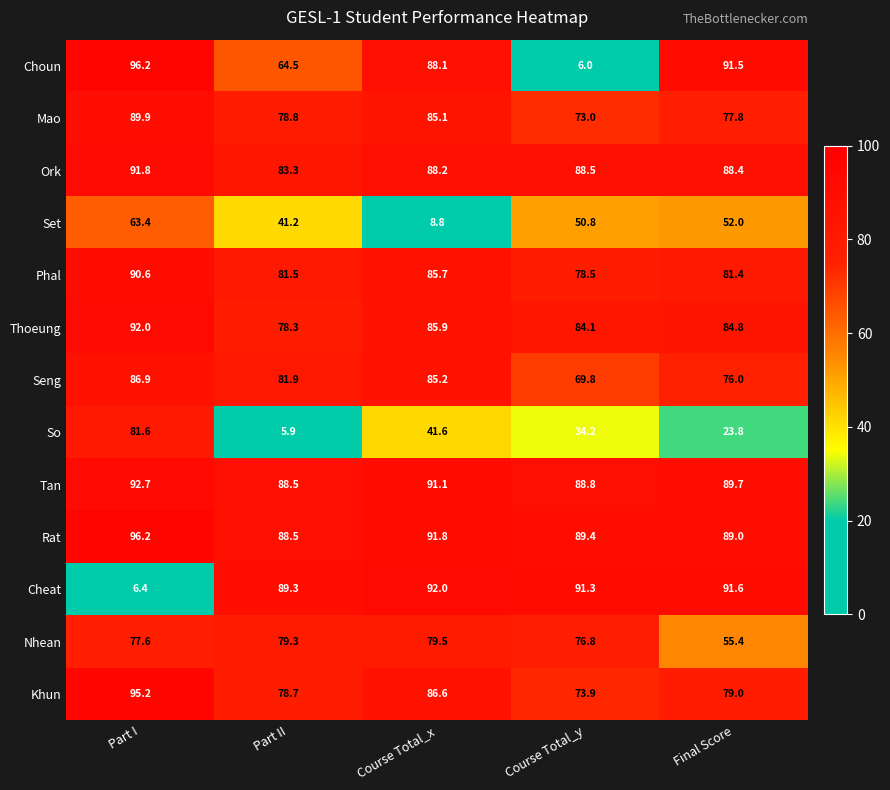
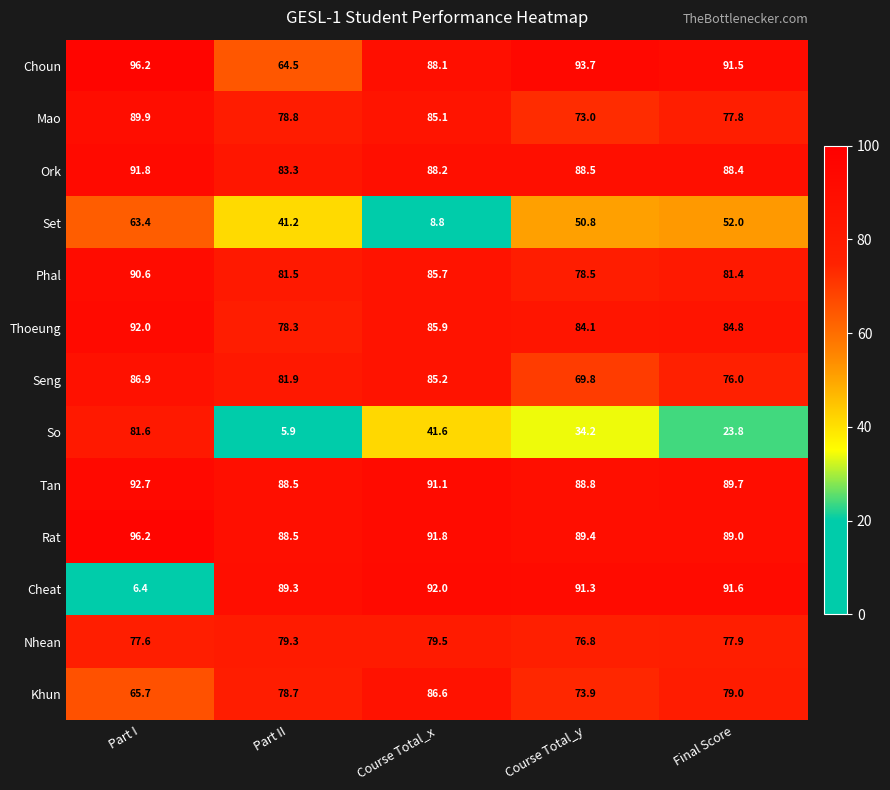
  {
    "Choun": {
      "Part I": 96.2,
      "Part II": 64.5,
      "Course Total_x": 88.1,
-     "Course Total_y": 6.0,
+     "Course Total_y": 93.7,
      "Final Score": 91.5
    },
    "Mao": {
      "Part I": 89.9,
      "Part II": 78.8,
      "Course Total_x": 85.1,
      "Course Total_y": 73.0,
      "Final Score": 77.8
    },
    "Ork": {
      "Part I": 91.8,
      "Part II": 83.3,
      "Course Total_x": 88.2,
      "Course Total_y": 88.5,
      "Final Score": 88.4
    },
    "Set": {
      "Part I": 63.4,
      "Part II": 41.2,
      "Course Total_x": 8.8,
      "Course Total_y": 50.8,
      "Final Score": 52.0
    },
    "Phal": {
      "Part I": 90.6,
      "Part II": 81.5,
      "Course Total_x": 85.7,
      "Course Total_y": 78.5,
      "Final Score": 81.4
    },
    "Thoeung": {
      "Part I": 92.0,
      "Part II": 78.3,
      "Course Total_x": 85.9,
      "Course Total_y": 84.1,
      "Final Score": 84.8
    },
    "Seng": {
      "Part I": 86.9,
      "Part II": 81.9,
      "Course Total_x": 85.2,
      "Course Total_y": 69.8,
      "Final Score": 76.0
    },
    "So": {
      "Part I": 81.6,
      "Part II": 5.9,
      "Course Total_x": 41.6,
      "Course Total_y": 34.2,
      "Final Score": 23.8
    },
    "Tan": {
      "Part I": 92.7,
      "Part II": 88.5,
      "Course Total_x": 91.1,
      "Course Total_y": 88.8,
      "Final Score": 89.7
    },
    "Rat": {
      "Part I": 96.2,
      "Part II": 88.5,
      "Course Total_x": 91.8,
      "Course Total_y": 89.4,
      "Final Score": 89.0
    },
    "Cheat": {
      "Part I": 6.4,
      "Part II": 89.3,
      "Course Total_x": 92.0,
      "Course Total_y": 91.3,
      "Final Score": 91.6
    },
    "Nhean": {
      "Part I": 77.6,
      "Part II": 79.3,
      "Course Total_x": 79.5,
      "Course Total_y": 76.8,
-     "Final Score": 55.4
+     "Final Score": 77.9
    },
    "Khun": {
-     "Part I": 95.2,
+     "Part I": 65.7,
      "Part II": 78.7,
      "Course Total_x": 86.6,
      "Course Total_y": 73.9,
      "Final Score": 79.0
    }
  }
